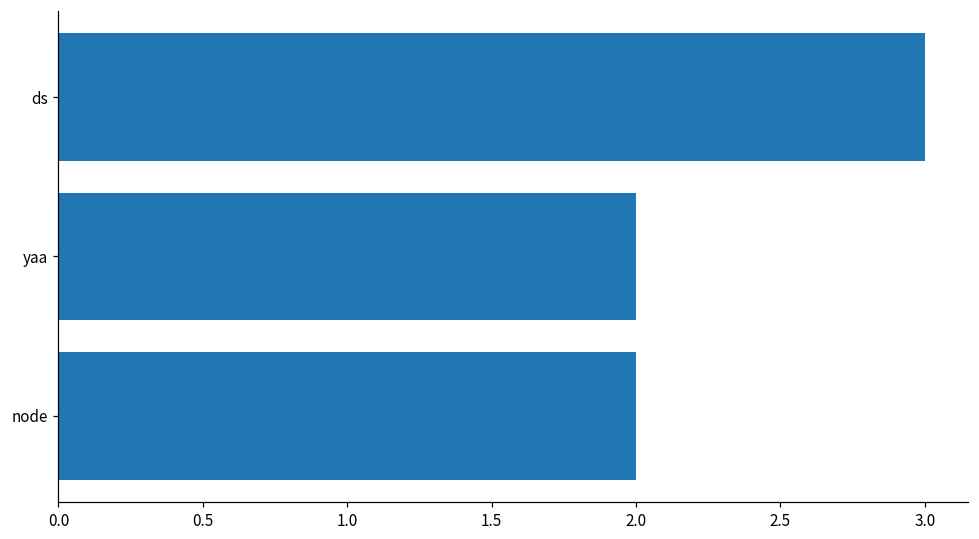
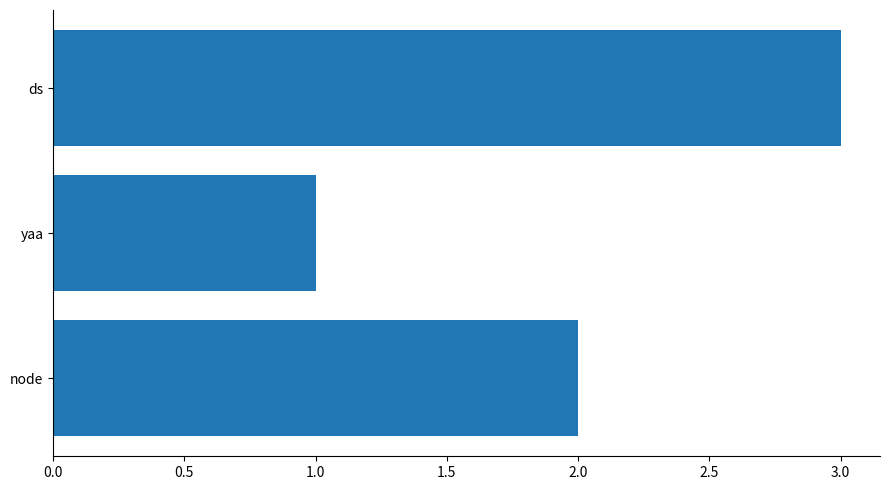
  {
    "ds": 3,
-   "yaa": 2,
+   "yaa": 1,
    "node": 2
  }
